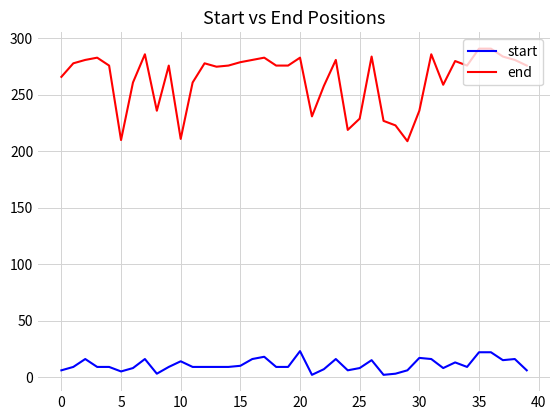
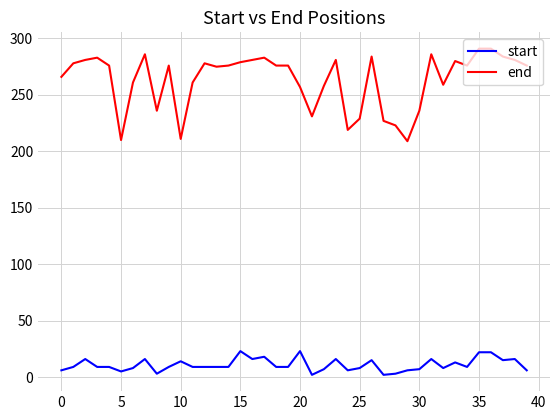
  {
    "start": {
      "0": 6,
      "5": 5,
      "10": 14,
-     "15": 10,
+     "15": 23,
      "20": 23,
      "25": 8,
-     "30": 17,
+     "30": 7,
      "35": 22
    },
    "end": {
      "0": 266,
      "5": 210,
      "10": 211,
      "15": 279,
-     "20": 283,
+     "20": 257,
      "25": 229,
      "30": 236
    }
  }
